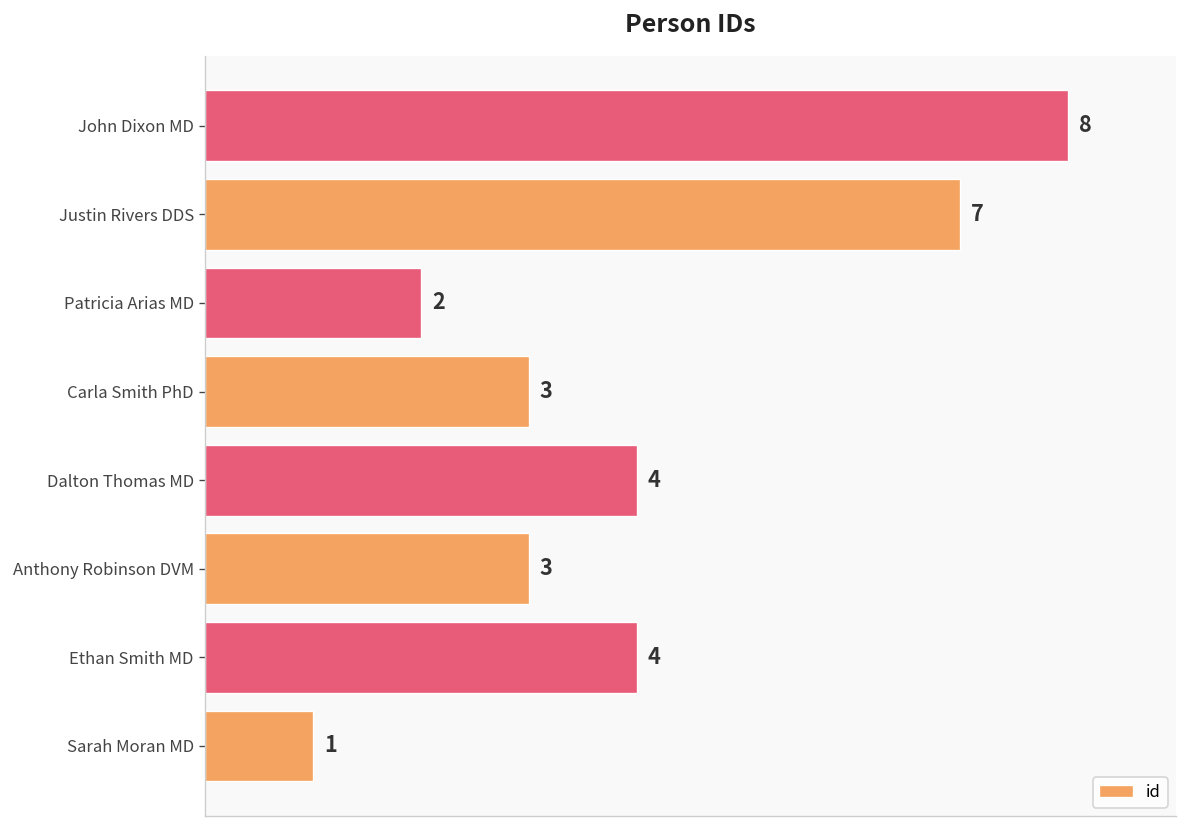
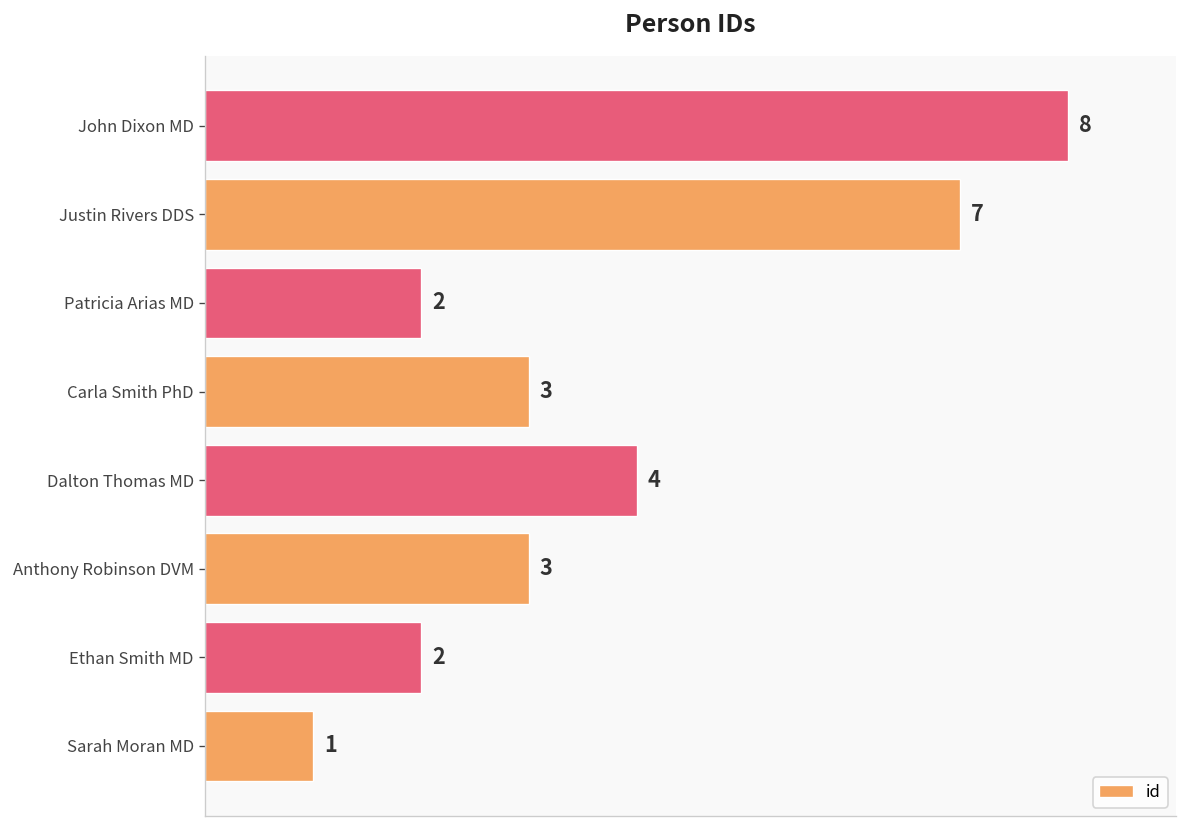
  {
    "John Dixon MD": 8,
    "Justin Rivers DDS": 7,
    "Patricia Arias MD": 2,
    "Carla Smith PhD": 3,
    "Dalton Thomas MD": 4,
    "Anthony Robinson DVM": 3,
-   "Ethan Smith MD": 4,
+   "Ethan Smith MD": 2,
    "Sarah Moran MD": 1
  }
